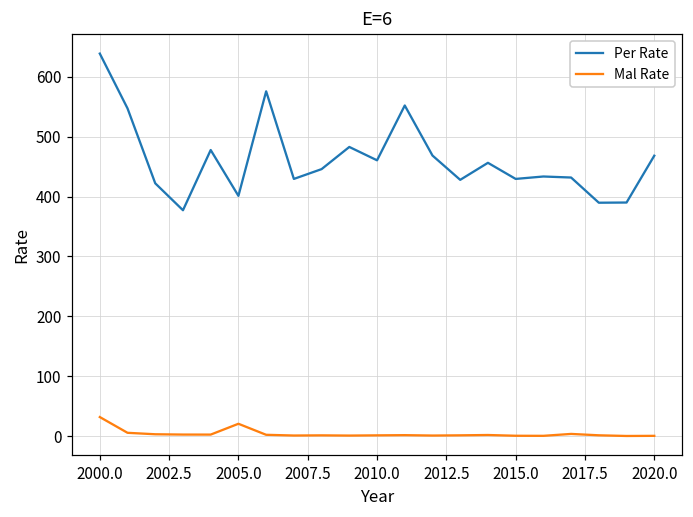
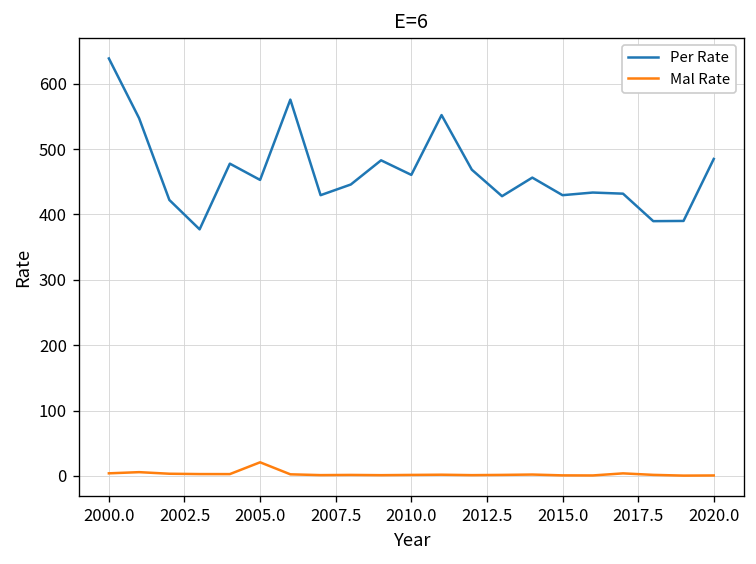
  {
    "Per Rate": {
      "2000.0": 640,
-     "2005.0": 400,
+     "2005.0": 450,
      "2010.0": 460,
      "2015.0": 430,
-     "2020.0": 470
+     "2020.0": 480
    },
    "Mal Rate": {
-     "2000.0": 30,
+     "2000.0": 0,
      "2005.0": 20,
      "2010.0": 0,
      "2015.0": 0,
      "2020.0": 0
    }
  }
